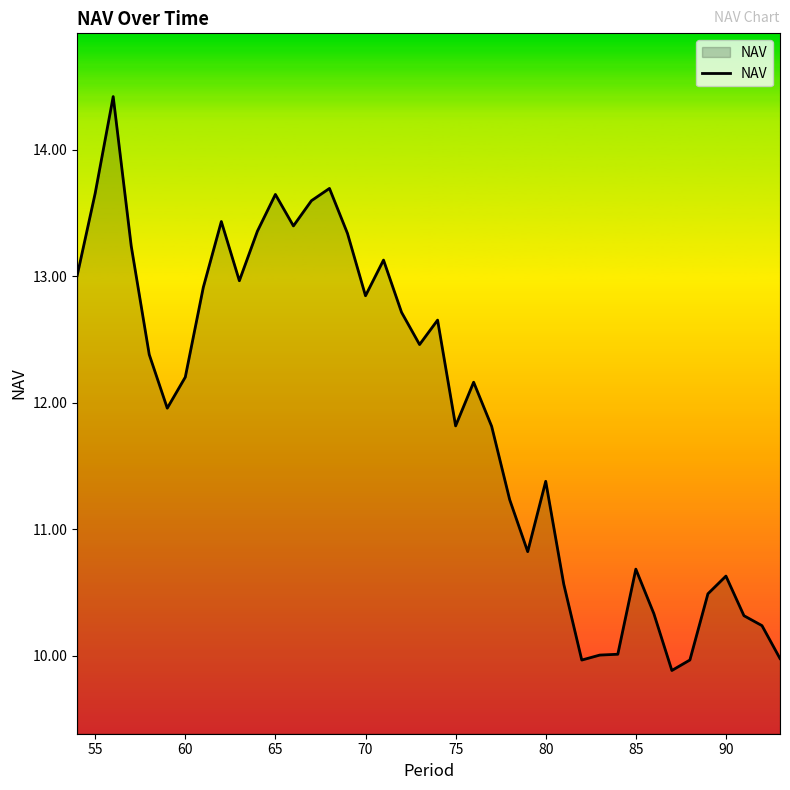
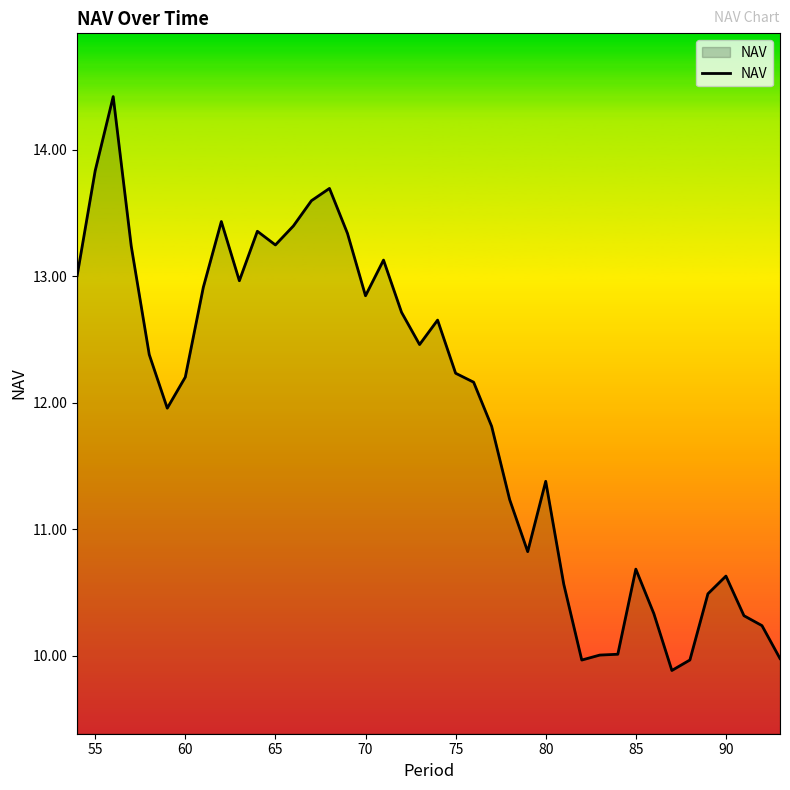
  {
-   "55": 13.66,
+   "55": 13.84,
    "60": 12.20,
-   "65": 13.65,
+   "65": 13.25,
    "70": 12.85,
-   "75": 11.82,
+   "75": 12.23,
    "80": 11.38,
    "85": 10.69,
    "90": 10.63
  }
